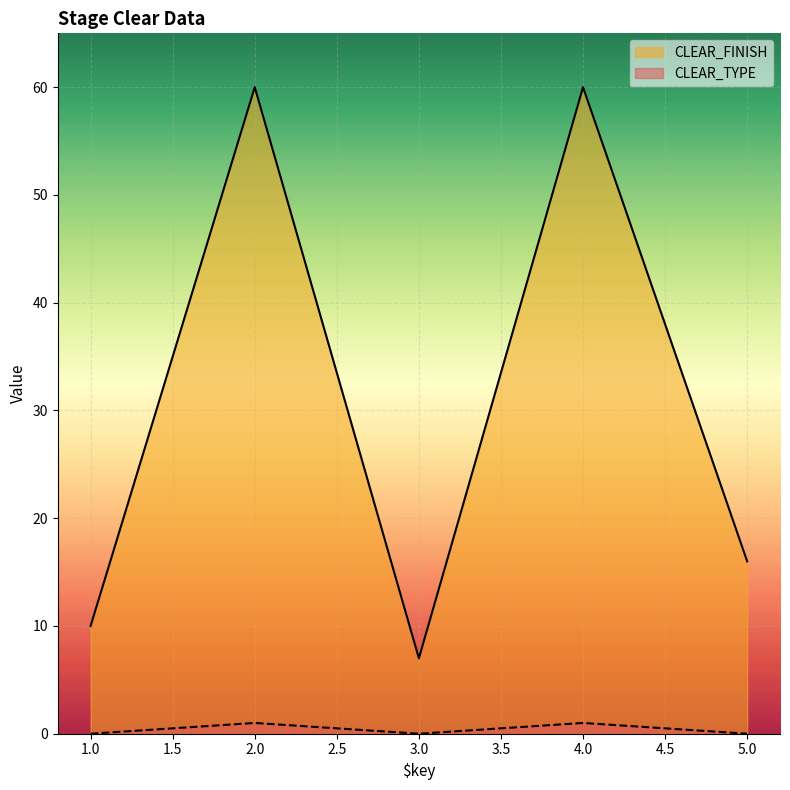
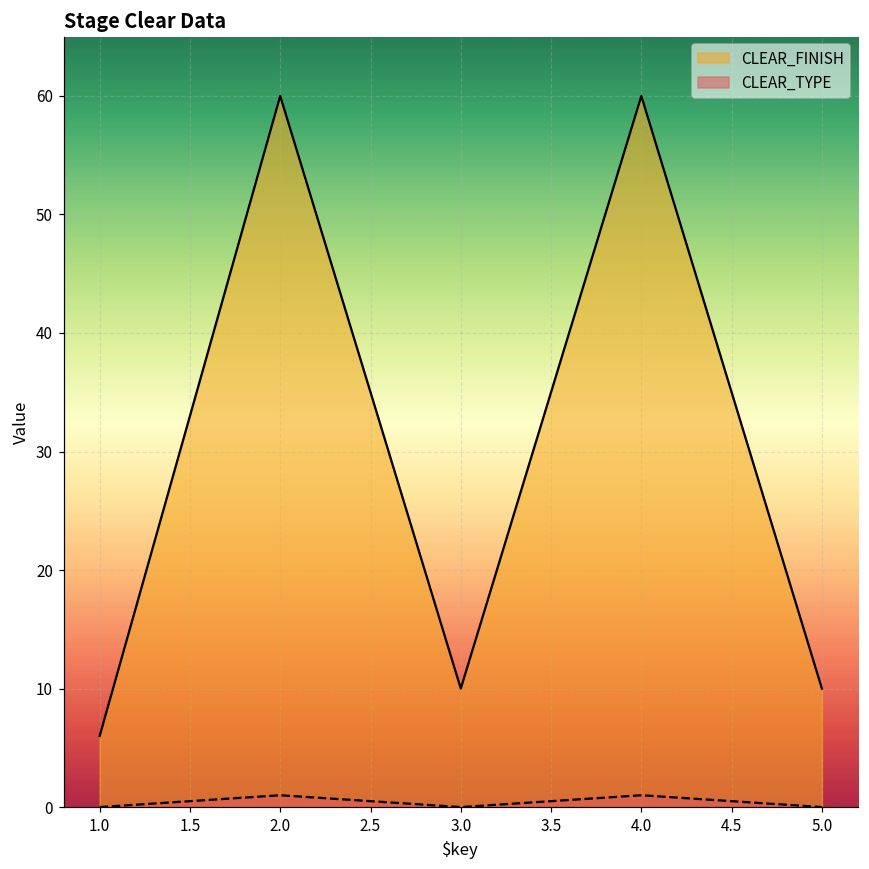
  {
    "CLEAR_FINISH": {
-     "1.0": 10,
+     "1.0": 6,
      "2.0": 60,
-     "3.0": 7,
+     "3.0": 10,
      "4.0": 60,
-     "5.0": 16
+     "5.0": 10
    },
    "CLEAR_TYPE": {
      "1.0": 0,
      "2.0": 1,
      "3.0": 0,
      "4.0": 1,
      "5.0": 0
    }
  }
